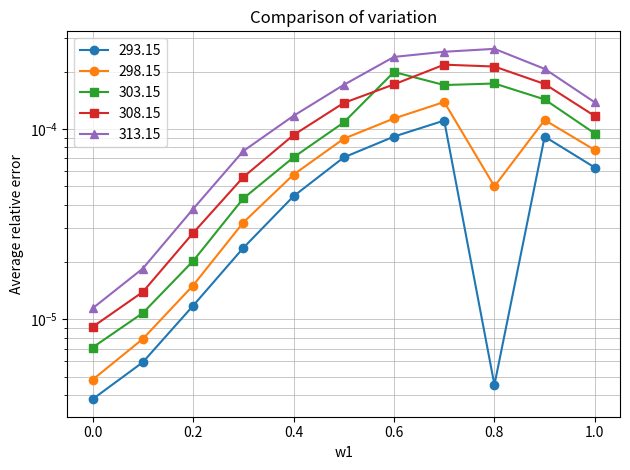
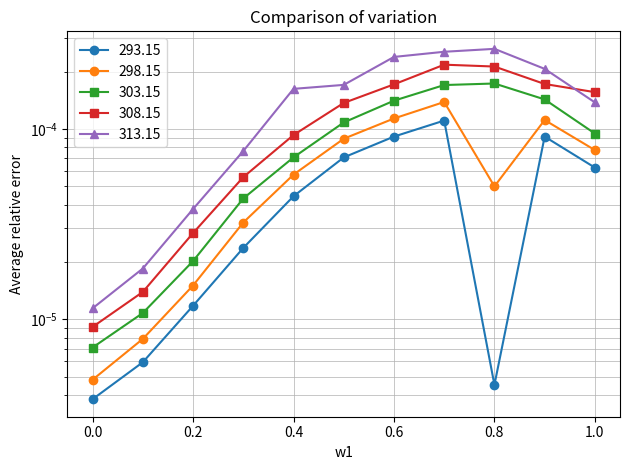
  {
    "293.15": {
      "0.0": 0.0000038,
      "0.2": 0.000012,
      "0.4": 0.000044,
      "0.6": 0.00009,
      "0.8": 0.0000045,
      "1.0": 0.000063
    },
    "298.15": {
      "0.0": 0.0000048,
      "0.2": 0.000015,
      "0.4": 0.000058,
      "0.6": 0.00011,
      "0.8": 0.00005,
      "1.0": 0.000077
    },
    "303.15": {
      "0.0": 0.0000071,
      "0.2": 0.00002,
      "0.4": 0.00007,
-     "0.6": 0.00020,
+     "0.6": 0.00014,
      "0.8": 0.00017,
      "1.0": 0.00009
    },
    "308.15": {
      "0.0": 0.000009,
      "0.2": 0.000028,
      "0.4": 0.00009,
      "0.6": 0.00017,
      "0.8": 0.00021,
-     "1.0": 0.00012
+     "1.0": 0.00016
    },
    "313.15": {
      "0.0": 0.000011,
      "0.2": 0.000038,
-     "0.4": 0.00012,
+     "0.4": 0.00016,
      "0.6": 0.00024,
      "0.8": 0.00026,
      "1.0": 0.00014
    }
  }
